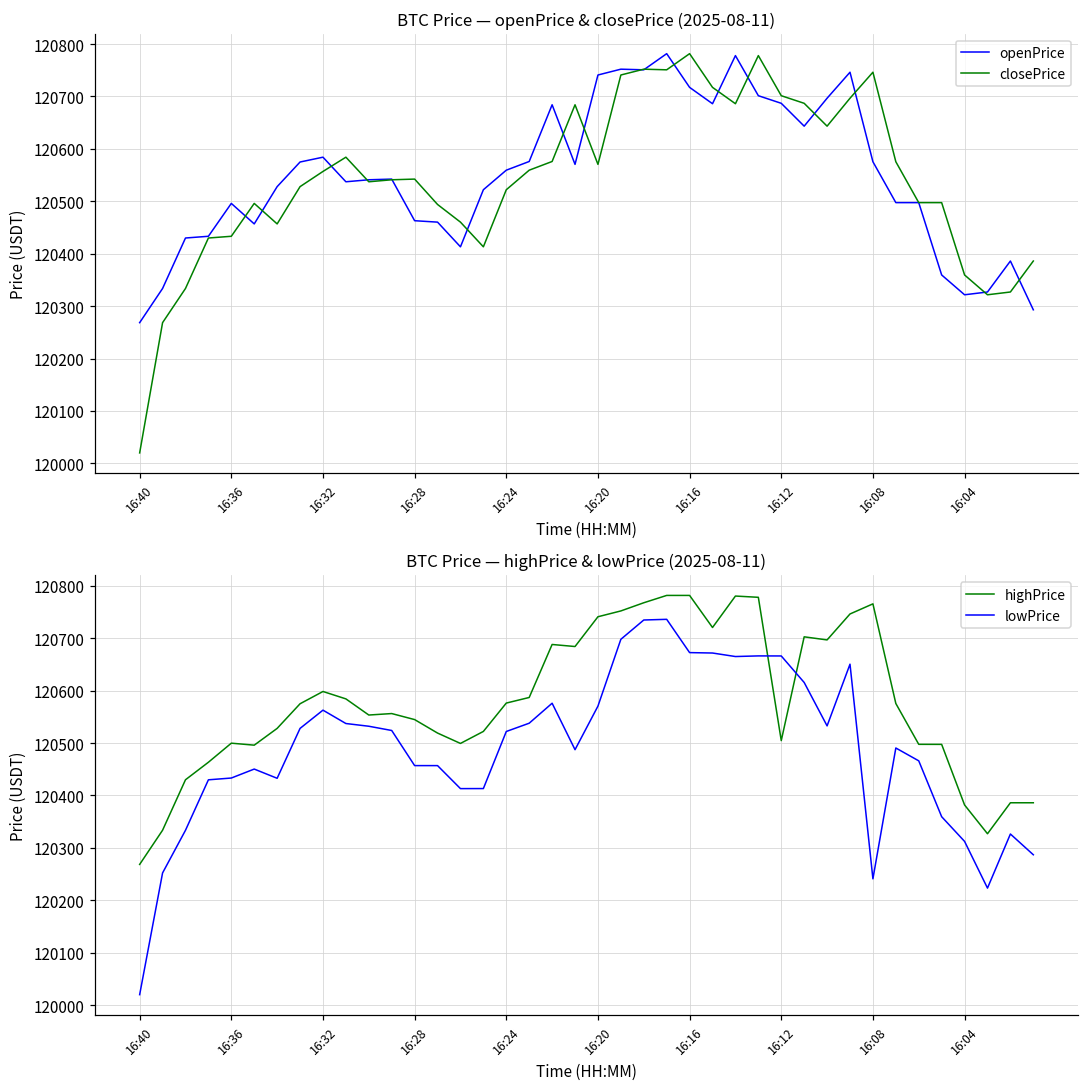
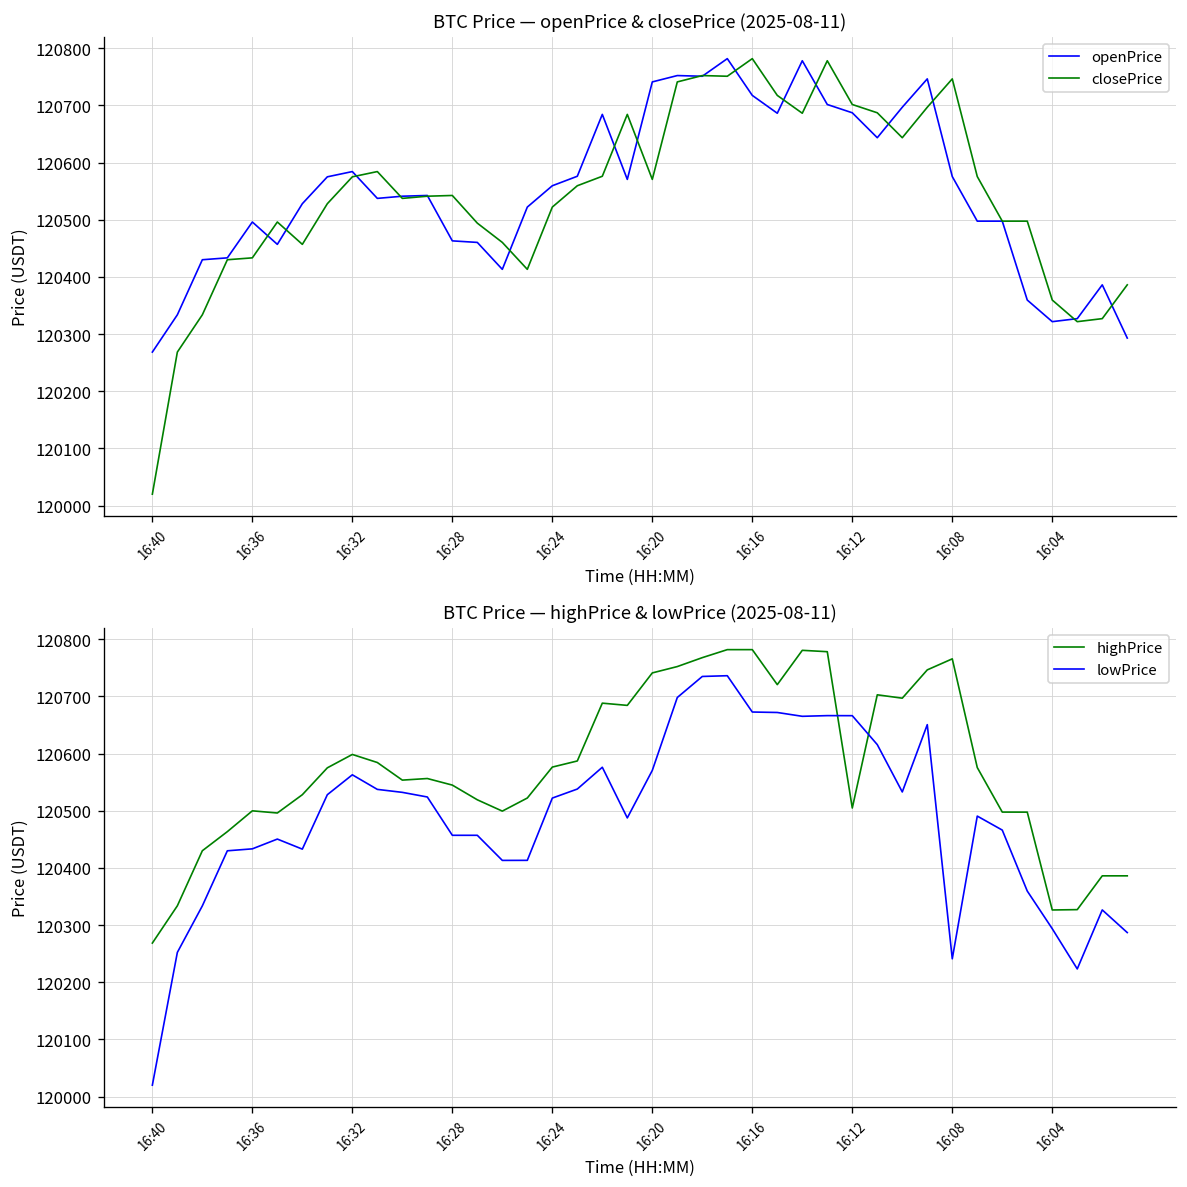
  {
    "BTC Price — openPrice & closePrice (2025-08-11)": {
      "openPrice": {
        "16:40": 120270,
        "16:36": 120500,
        "16:32": 120580,
        "16:28": 120460,
        "16:24": 120560,
        "16:20": 120740,
        "16:16": 120720,
        "16:12": 120690,
        "16:08": 120580,
        "16:04": 120320
      },
      "closePrice": {
        "16:40": 120020,
        "16:36": 120430,
-       "16:32": 120560,
+       "16:32": 120580,
        "16:28": 120540,
        "16:24": 120520,
        "16:20": 120570,
        "16:16": 120780,
        "16:12": 120700,
        "16:08": 120750,
        "16:04": 120360
      }
    },
    "BTC Price — highPrice & lowPrice (2025-08-11)": {
      "highPrice": {
        "16:40": 120270,
        "16:36": 120500,
        "16:32": 120600,
        "16:28": 120540,
        "16:24": 120580,
        "16:20": 120740,
        "16:16": 120780,
        "16:12": 120500,
        "16:08": 120770,
-       "16:04": 120380
+       "16:04": 120330
      },
      "lowPrice": {
        "16:40": 120020,
        "16:36": 120430,
        "16:32": 120560,
        "16:28": 120460,
        "16:24": 120520,
        "16:20": 120570,
        "16:16": 120670,
        "16:12": 120670,
        "16:08": 120240,
-       "16:04": 120310
+       "16:04": 120290
      }
    }
  }
